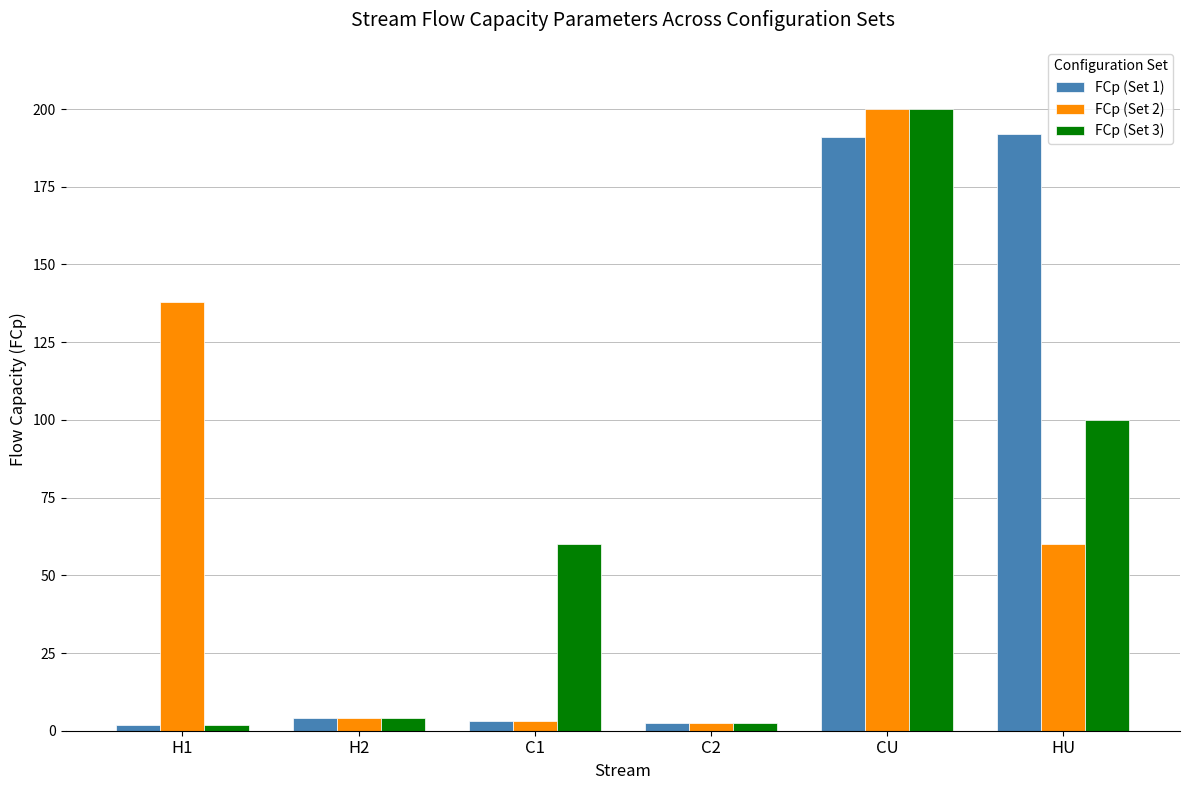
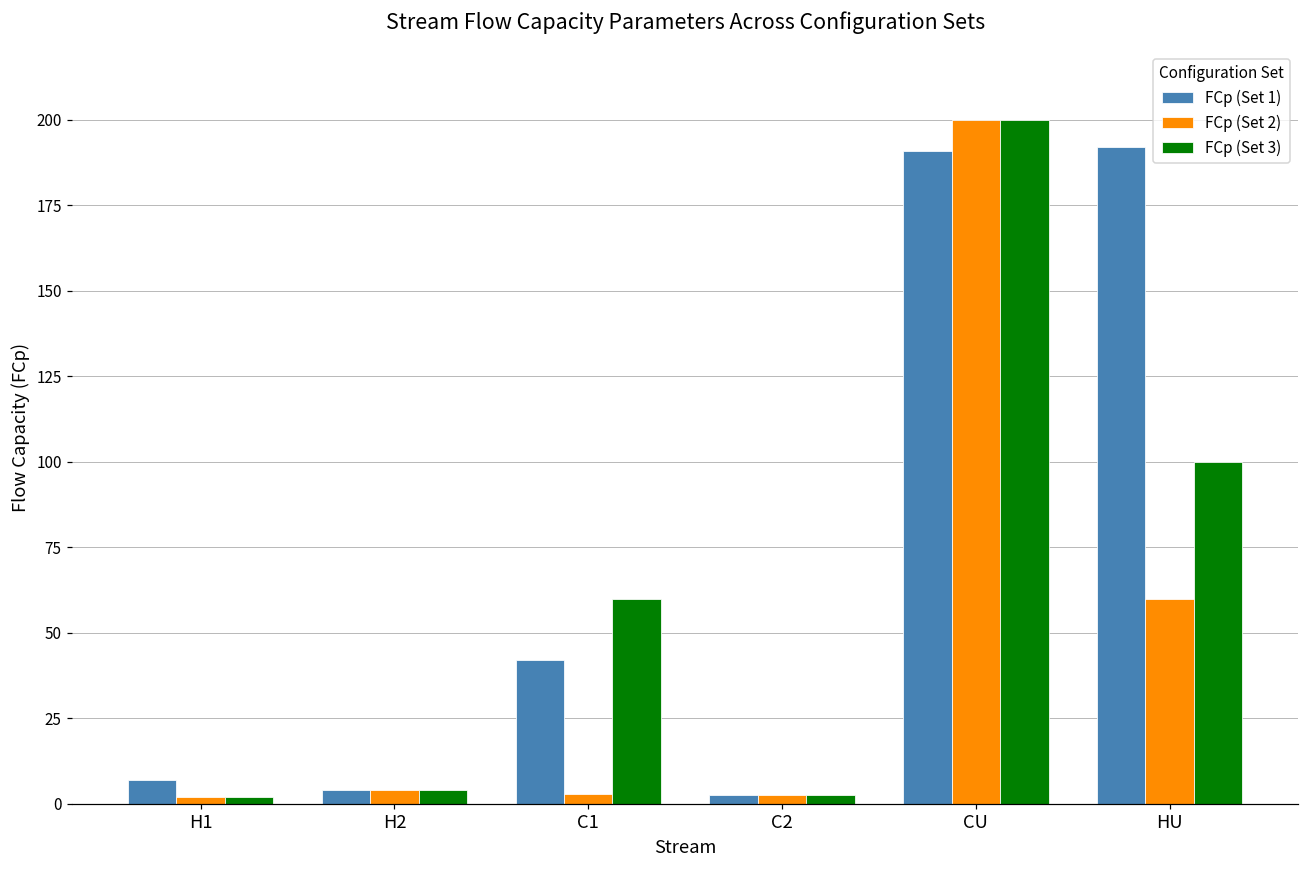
  {
    "FCp (Set 1)": {
-     "H1": 2,
+     "H1": 7,
      "H2": 4,
-     "C1": 3,
+     "C1": 42,
      "C2": 3,
      "CU": 191,
      "HU": 192
    },
    "FCp (Set 2)": {
-     "H1": 138,
+     "H1": 2,
      "H2": 4,
      "C1": 3,
      "C2": 3,
      "CU": 200,
      "HU": 60
    },
    "FCp (Set 3)": {
      "H1": 2,
      "H2": 4,
      "C1": 60,
      "C2": 3,
      "CU": 200,
      "HU": 100
    }
  }
